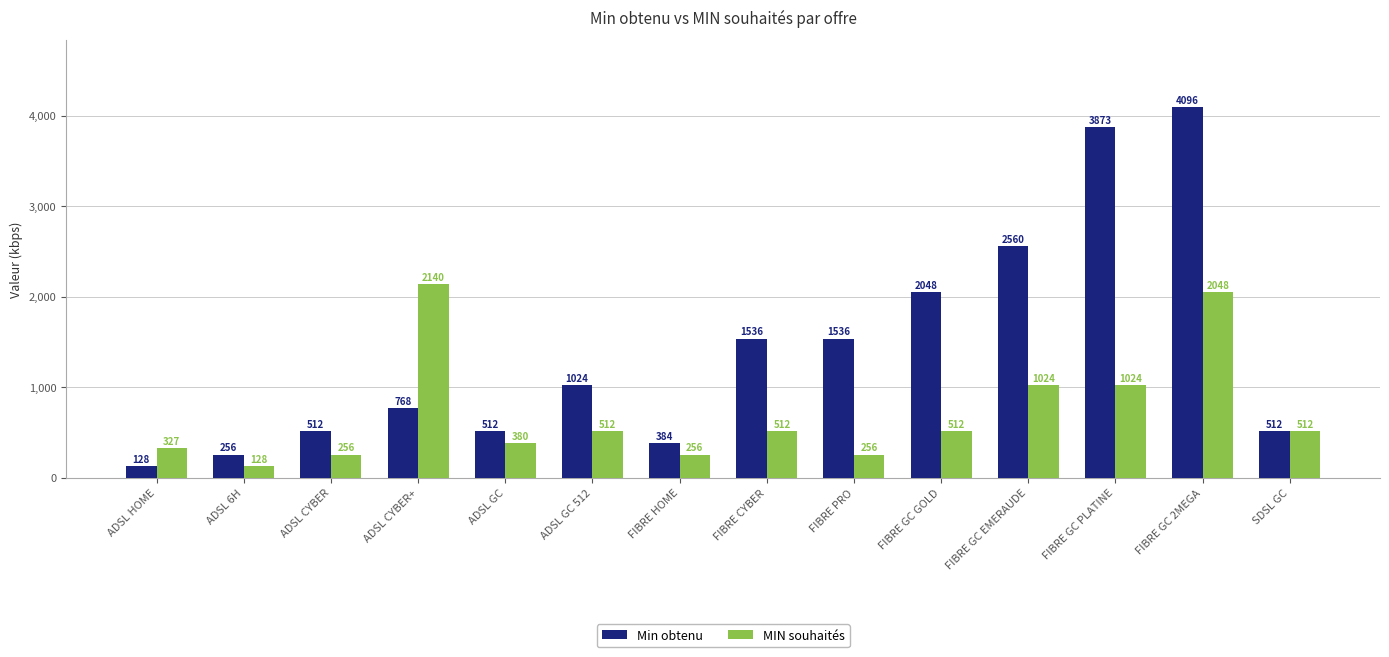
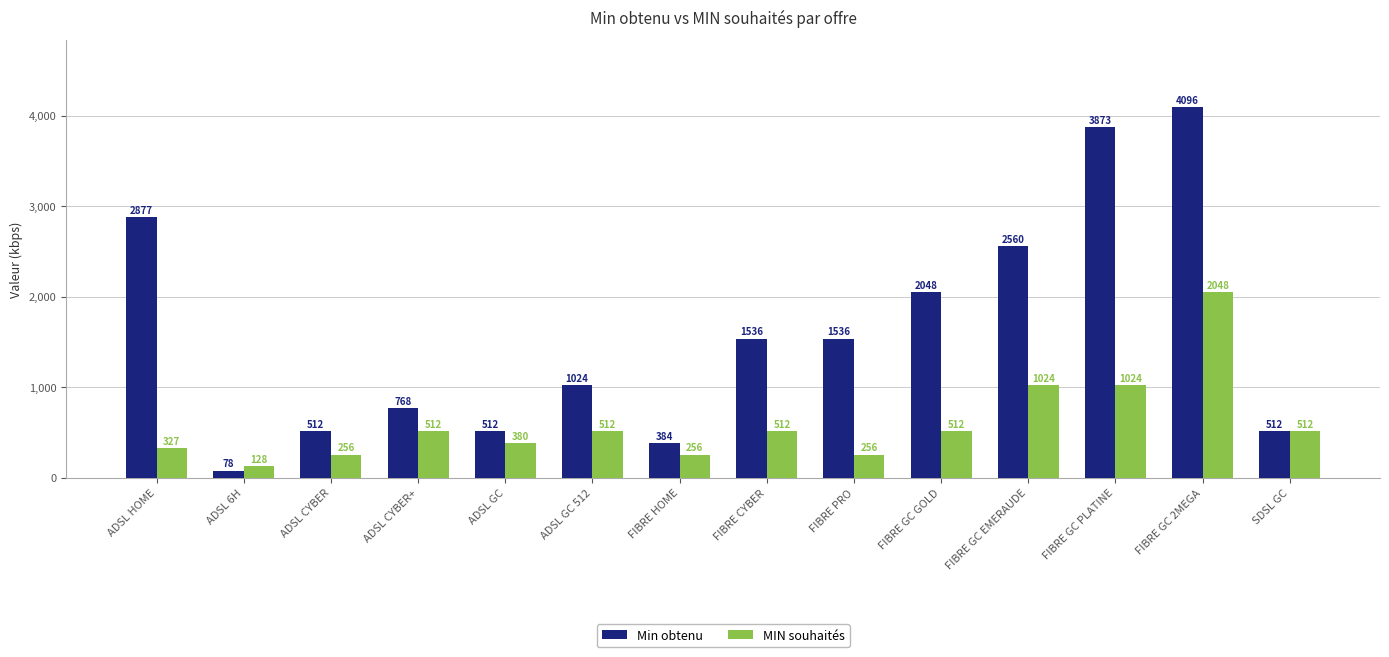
  {
    "Min obtenu": {
-     "ADSL HOME": 128,
-     "ADSL 6H": 256,
+     "ADSL HOME": 2877,
+     "ADSL 6H": 78,
      "ADSL CYBER": 512,
      "ADSL CYBER+": 768,
      "ADSL GC": 512,
      "ADSL GC 512": 1024,
      "FIBRE HOME": 384,
      "FIBRE CYBER": 1536,
      "FIBRE PRO": 1536,
      "FIBRE GC GOLD": 2048,
      "FIBRE GC EMERAUDE": 2560,
      "FIBRE GC PLATINE": 3873,
      "FIBRE GC 2MEGA": 4096,
      "SDSL GC": 512
    },
    "MIN souhaités": {
      "ADSL HOME": 327,
      "ADSL 6H": 128,
      "ADSL CYBER": 256,
-     "ADSL CYBER+": 2140,
+     "ADSL CYBER+": 512,
      "ADSL GC": 380,
      "ADSL GC 512": 512,
      "FIBRE HOME": 256,
      "FIBRE CYBER": 512,
      "FIBRE PRO": 256,
      "FIBRE GC GOLD": 512,
      "FIBRE GC EMERAUDE": 1024,
      "FIBRE GC PLATINE": 1024,
      "FIBRE GC 2MEGA": 2048,
      "SDSL GC": 512
    }
  }
